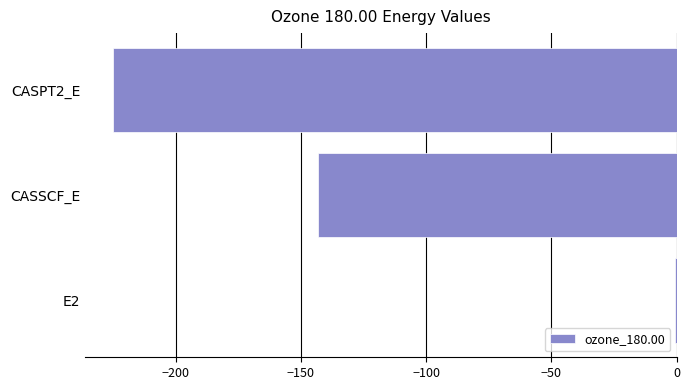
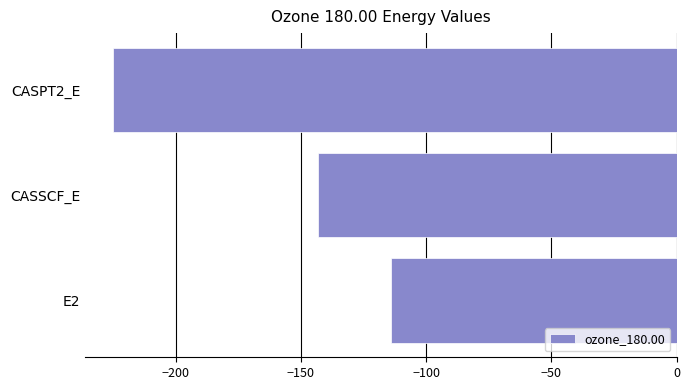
  {
    "CASPT2_E": -225,
    "CASSCF_E": -143,
-   "E2": -1
+   "E2": -114
  }
